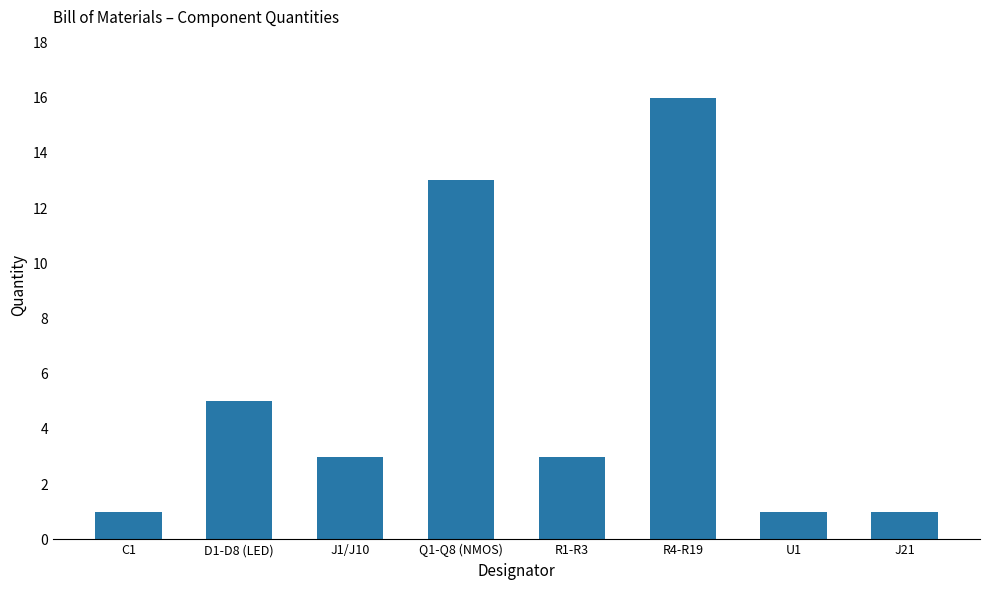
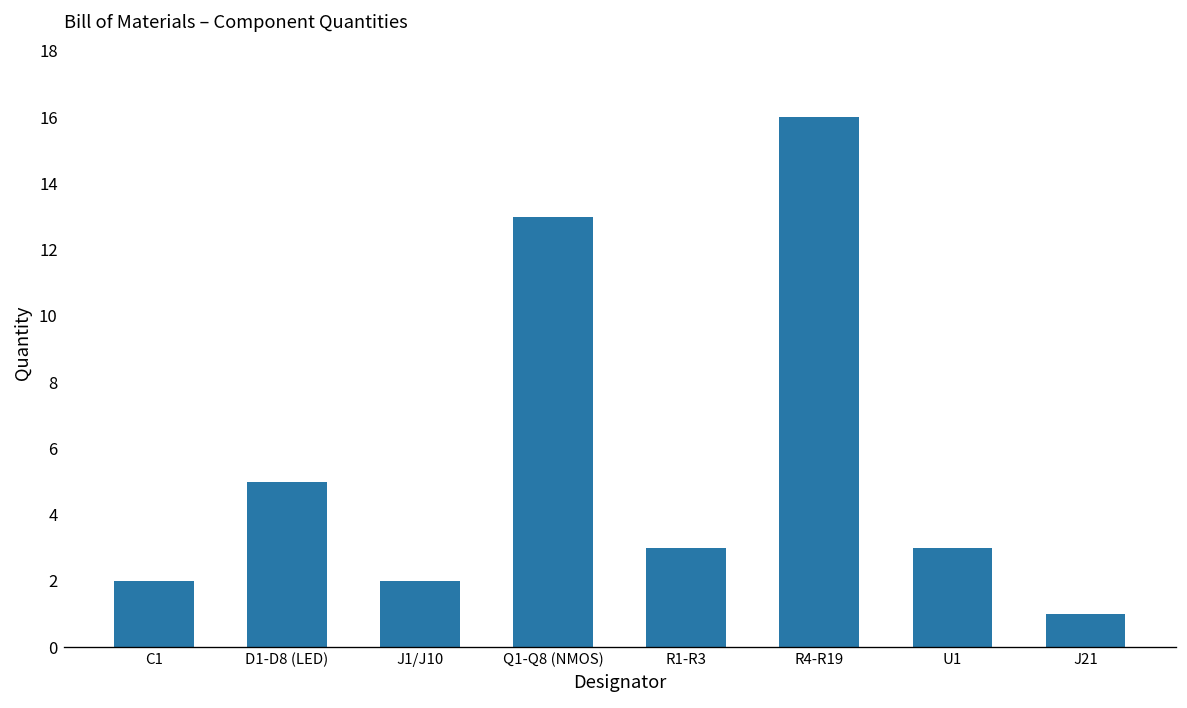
  {
-   "C1": 1,
+   "C1": 2,
    "D1-D8 (LED)": 5,
-   "J1/J10": 3,
+   "J1/J10": 2,
    "Q1-Q8 (NMOS)": 13,
    "R1-R3": 3,
    "R4-R19": 16,
-   "U1": 1,
+   "U1": 3,
    "J21": 1
  }
